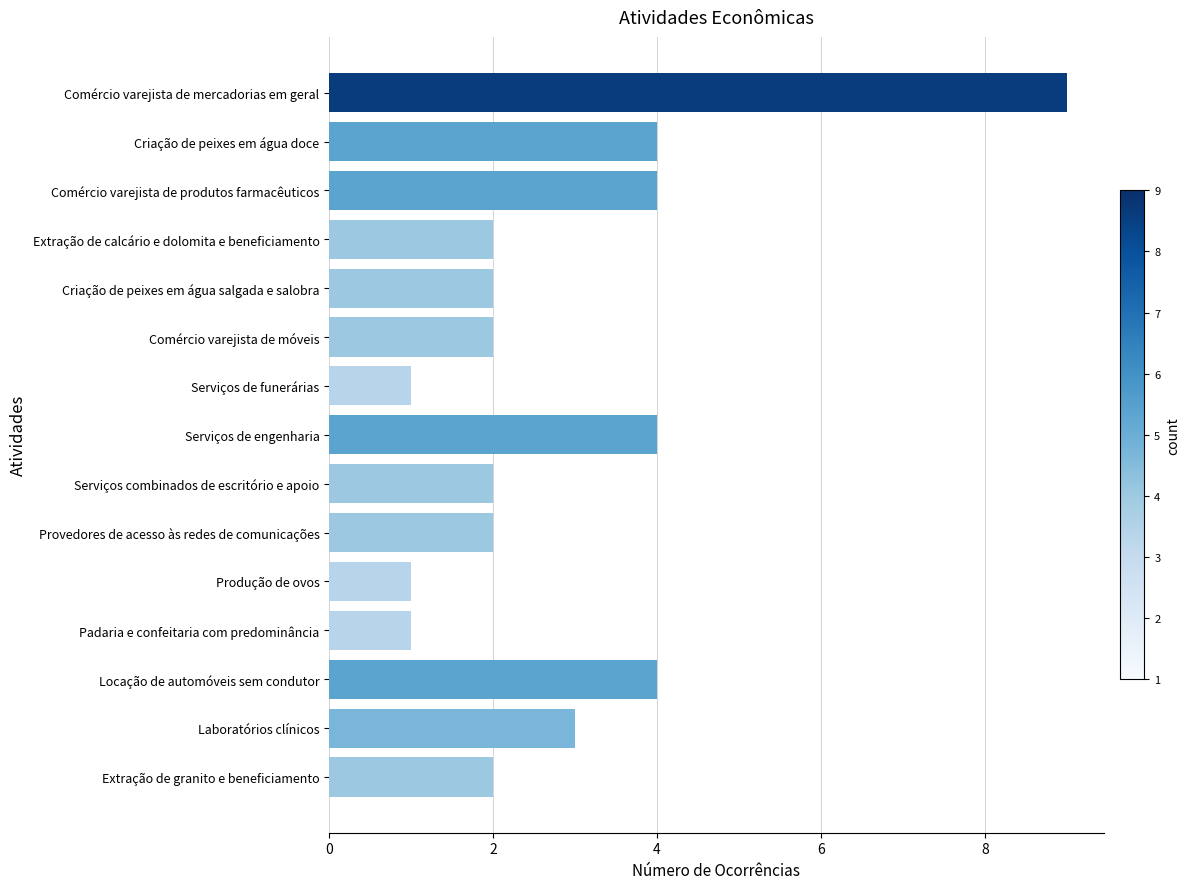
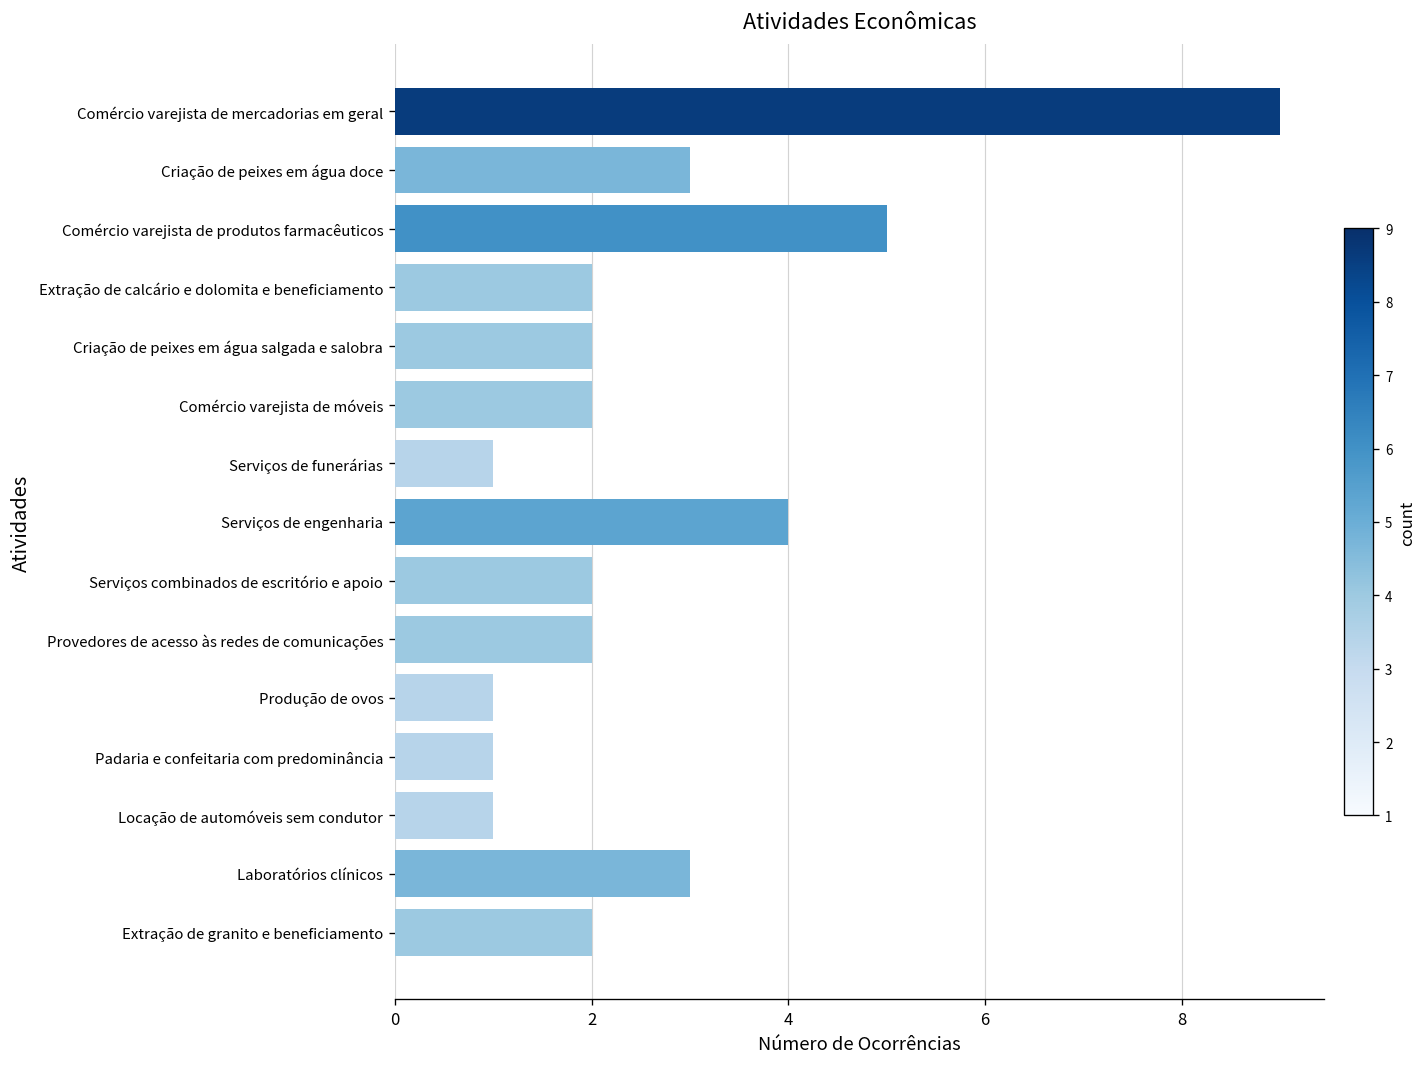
  {
    "Comércio varejista de mercadorias em geral": 9,
-   "Criação de peixes em água doce": 4,
-   "Comércio varejista de produtos farmacêuticos": 4,
+   "Criação de peixes em água doce": 3,
+   "Comércio varejista de produtos farmacêuticos": 5,
    "Extração de calcário e dolomita e beneficiamento": 2,
    "Criação de peixes em água salgada e salobra": 2,
    "Comércio varejista de móveis": 2,
    "Serviços de funerárias": 1,
    "Serviços de engenharia": 4,
    "Serviços combinados de escritório e apoio": 2,
    "Provedores de acesso às redes de comunicações": 2,
    "Produção de ovos": 1,
    "Padaria e confeitaria com predominância": 1,
-   "Locação de automóveis sem condutor": 4,
+   "Locação de automóveis sem condutor": 1,
    "Laboratórios clínicos": 3,
    "Extração de granito e beneficiamento": 2
  }
